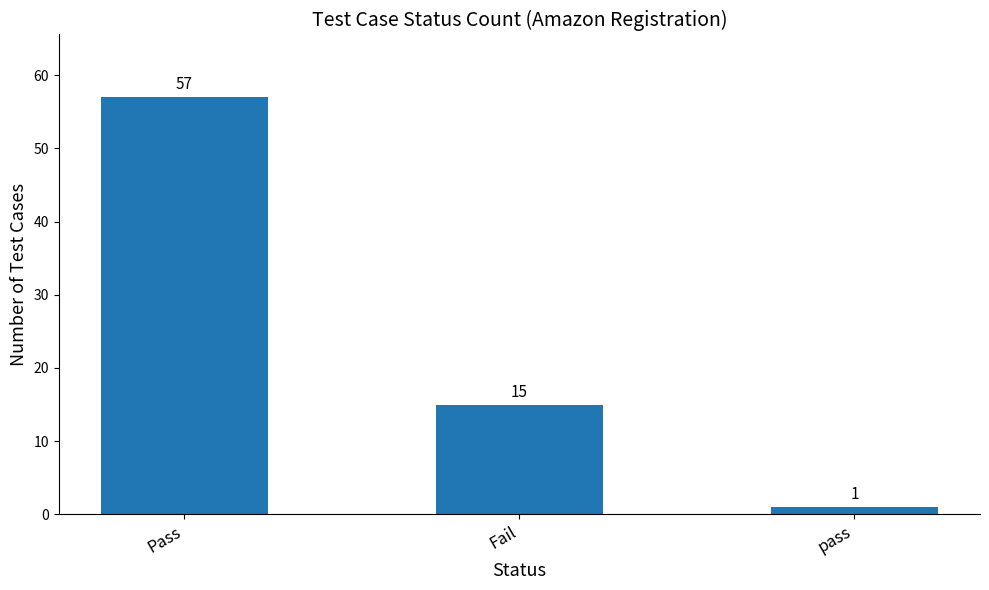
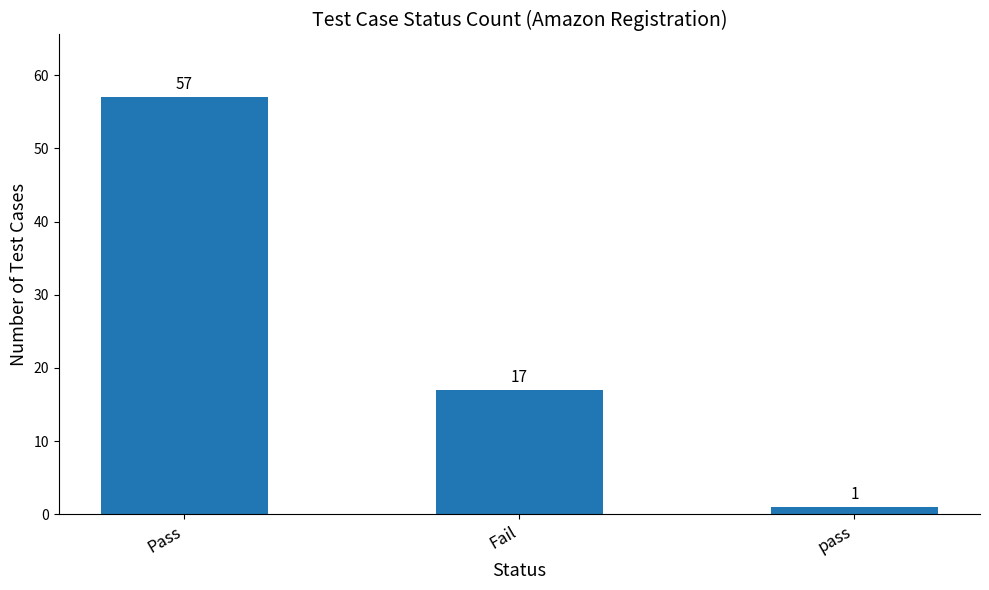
  {
    "Pass": 57,
-   "Fail": 15,
+   "Fail": 17,
    "pass": 1
  }
